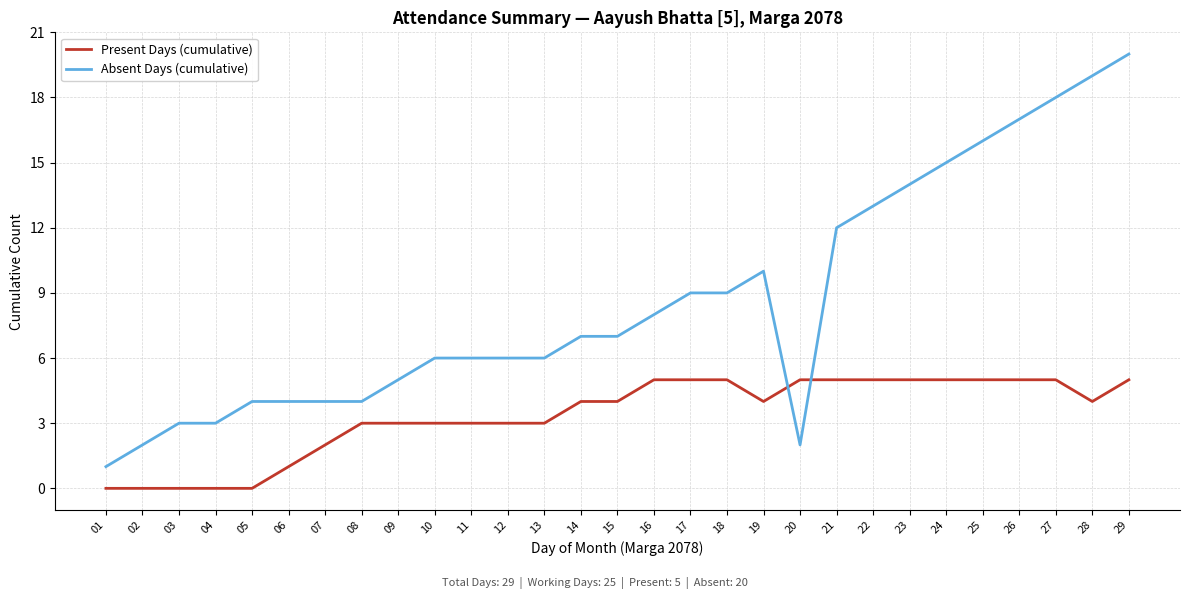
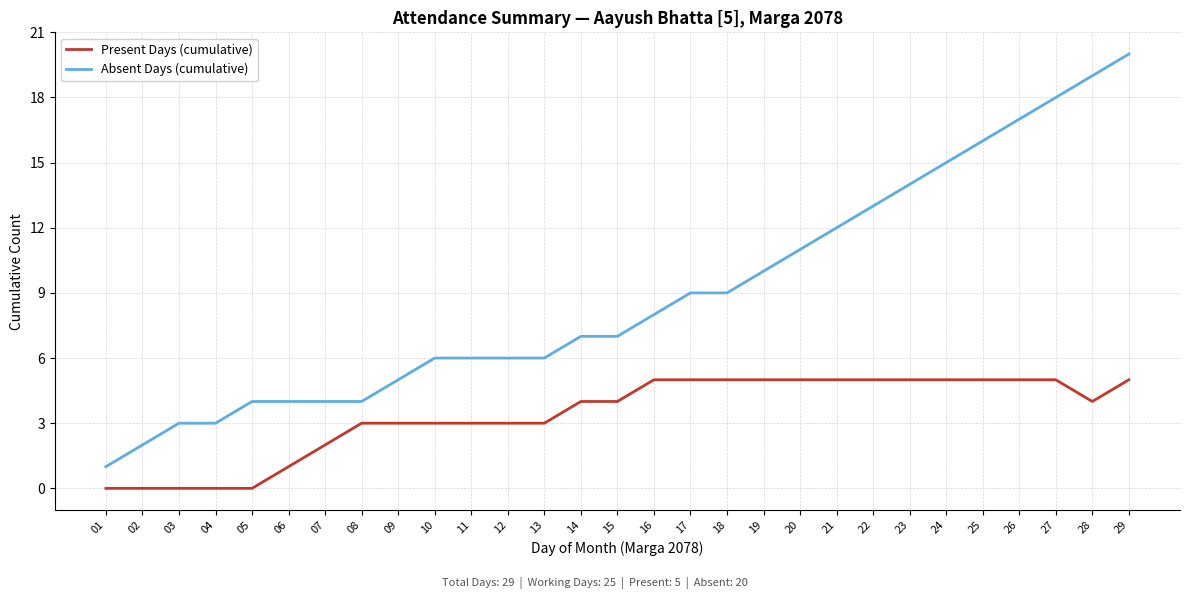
  {
    "Present Days (cumulative)": {
      "01": 0,
      "02": 0,
      "03": 0,
      "04": 0,
      "05": 0,
      "06": 1,
      "07": 2,
      "08": 3,
      "09": 3,
      "10": 3,
      "11": 3,
      "12": 3,
      "13": 3,
      "14": 4,
      "15": 4,
      "16": 5,
      "17": 5,
      "18": 5,
-     "19": 4,
+     "19": 5,
      "20": 5,
      "21": 5,
      "22": 5,
      "23": 5,
      "24": 5,
      "25": 5,
      "26": 5,
      "27": 5,
      "28": 4,
      "29": 5
    },
    "Absent Days (cumulative)": {
      "01": 1,
      "02": 2,
      "03": 3,
      "04": 3,
      "05": 4,
      "06": 4,
      "07": 4,
      "08": 4,
      "09": 5,
      "10": 6,
      "11": 6,
      "12": 6,
      "13": 6,
      "14": 7,
      "15": 7,
      "16": 8,
      "17": 9,
      "18": 9,
      "19": 10,
-     "20": 2,
+     "20": 11,
      "21": 12,
      "22": 13,
      "23": 14,
      "24": 15,
      "25": 16,
      "26": 17,
      "27": 18,
      "28": 19,
      "29": 20
    }
  }
